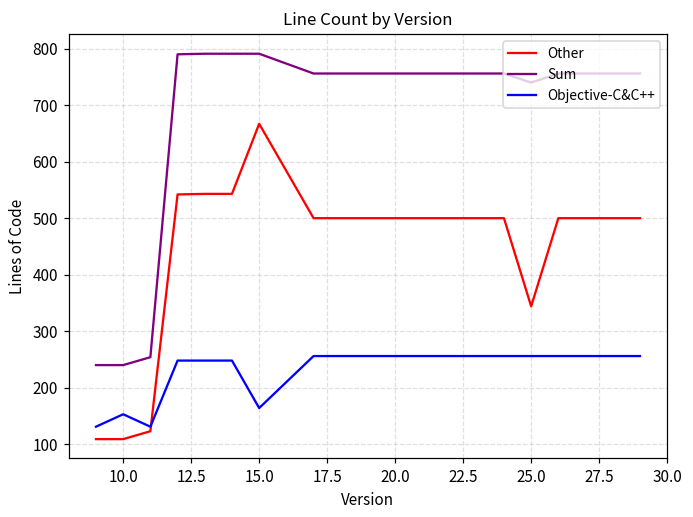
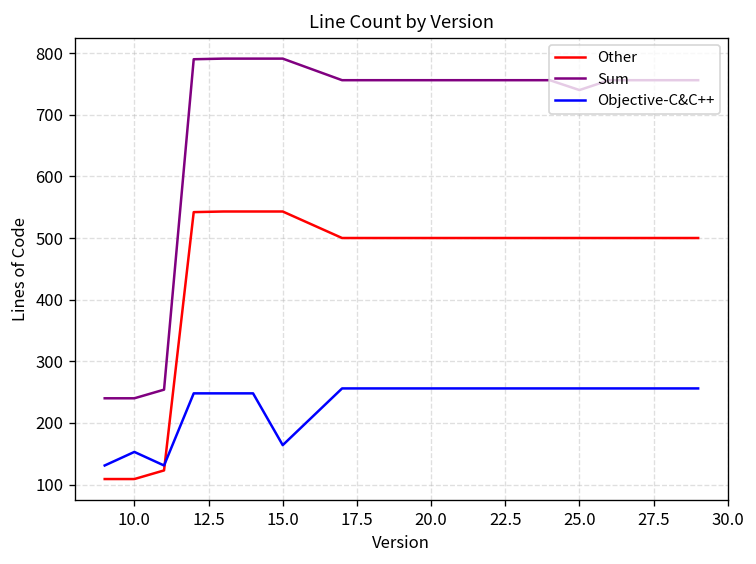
  {
    "Other": {
      "10.0": 110,
-     "15.0": 670,
+     "15.0": 540,
      "20.0": 500,
-     "25.0": 340
+     "25.0": 500
    },
    "Sum": {
      "10.0": 240,
      "15.0": 790,
      "20.0": 760
    },
    "Objective-C&C++": {
      "10.0": 150,
      "15.0": 160,
      "20.0": 260,
      "25.0": 260
    }
  }
